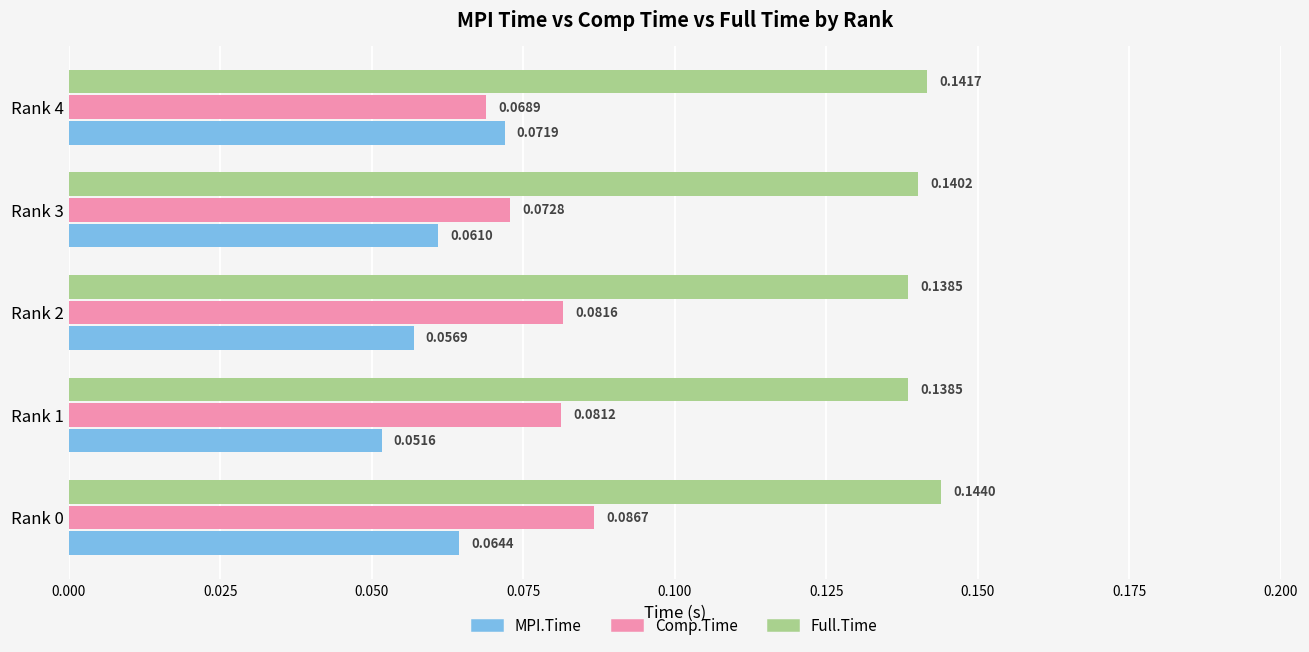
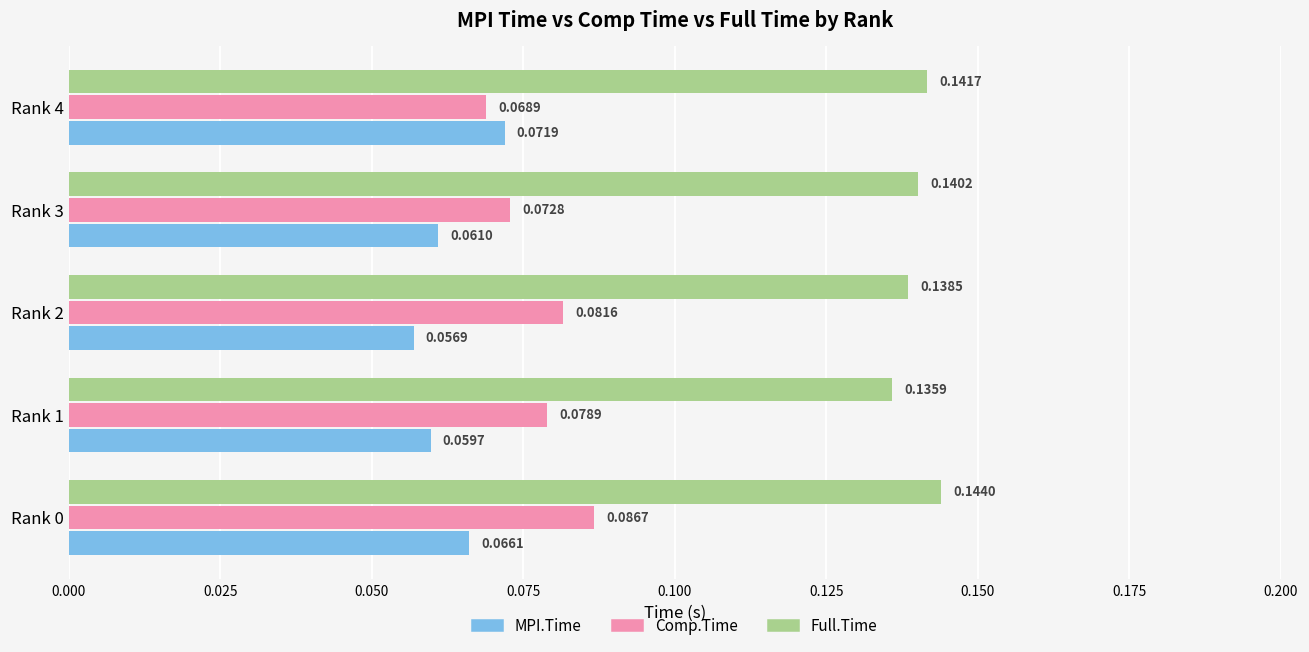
  {
    "MPI.Time": {
      "Rank 4": 0.0719,
      "Rank 3": 0.0610,
      "Rank 2": 0.0569,
-     "Rank 1": 0.0516,
-     "Rank 0": 0.0644
+     "Rank 1": 0.0597,
+     "Rank 0": 0.0661
    },
    "Comp.Time": {
      "Rank 4": 0.0689,
      "Rank 3": 0.0728,
      "Rank 2": 0.0816,
-     "Rank 1": 0.0812,
+     "Rank 1": 0.0789,
      "Rank 0": 0.0867
    },
    "Full.Time": {
      "Rank 4": 0.1417,
      "Rank 3": 0.1402,
      "Rank 2": 0.1385,
-     "Rank 1": 0.1385,
+     "Rank 1": 0.1359,
      "Rank 0": 0.1440
    }
  }
